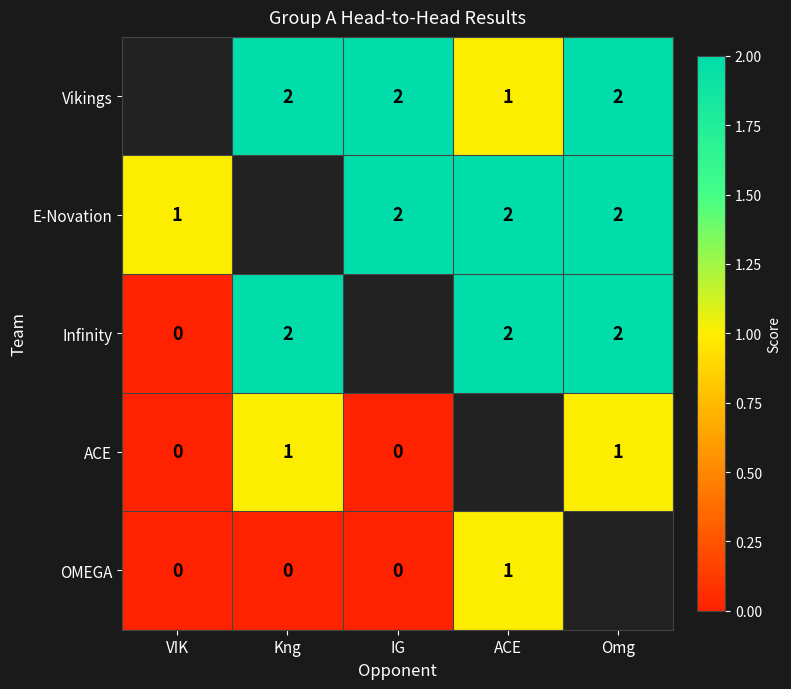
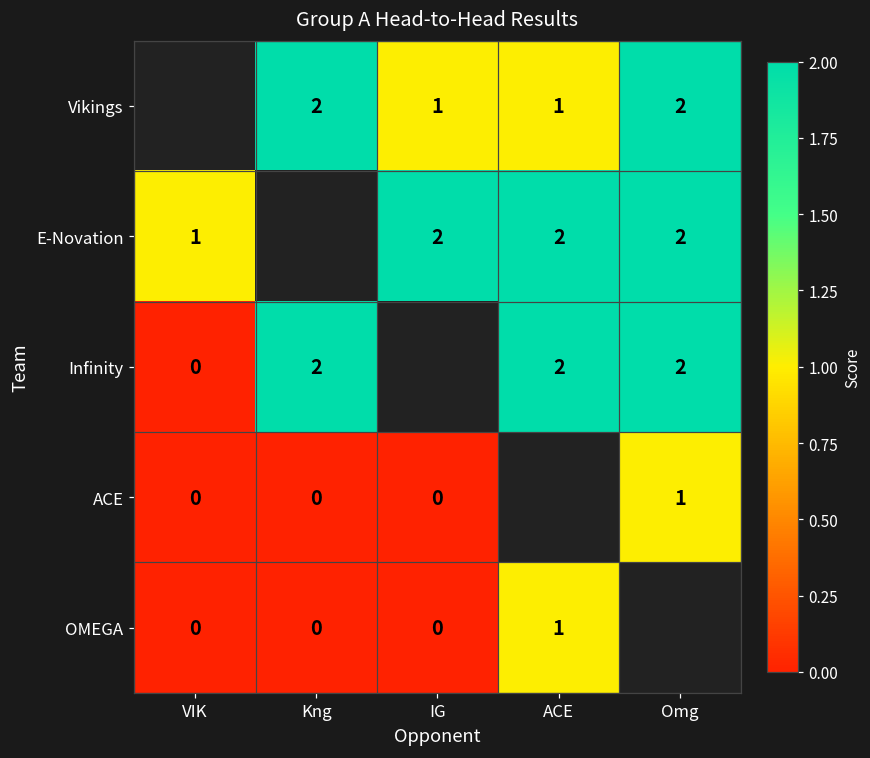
  {
    "Vikings": {
      "Kng": 2,
-     "IG": 2,
+     "IG": 1,
      "ACE": 1,
      "Omg": 2
    },
    "E-Novation": {
      "VIK": 1,
      "IG": 2,
      "ACE": 2,
      "Omg": 2
    },
    "Infinity": {
      "VIK": 0,
      "Kng": 2,
      "ACE": 2,
      "Omg": 2
    },
    "ACE": {
      "VIK": 0,
-     "Kng": 1,
+     "Kng": 0,
      "IG": 0,
      "Omg": 1
    },
    "OMEGA": {
      "VIK": 0,
      "Kng": 0,
      "IG": 0,
      "ACE": 1
    }
  }
